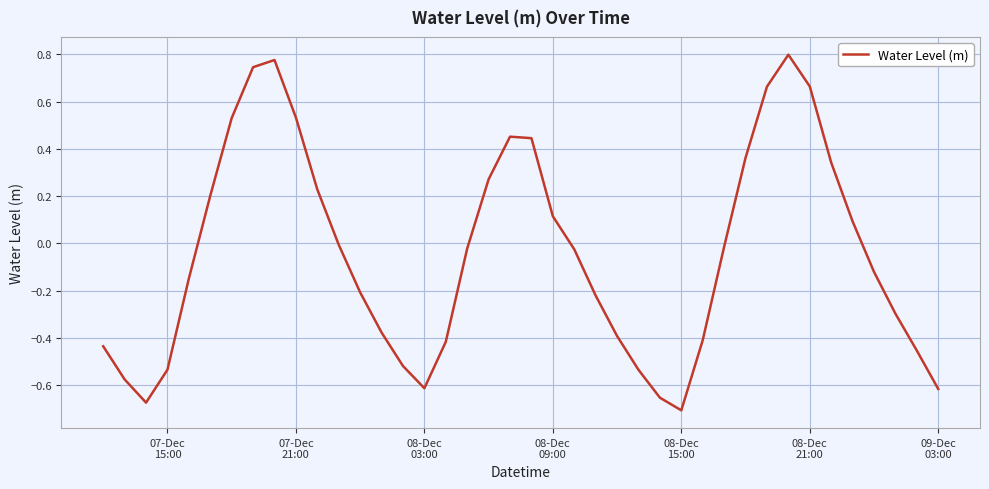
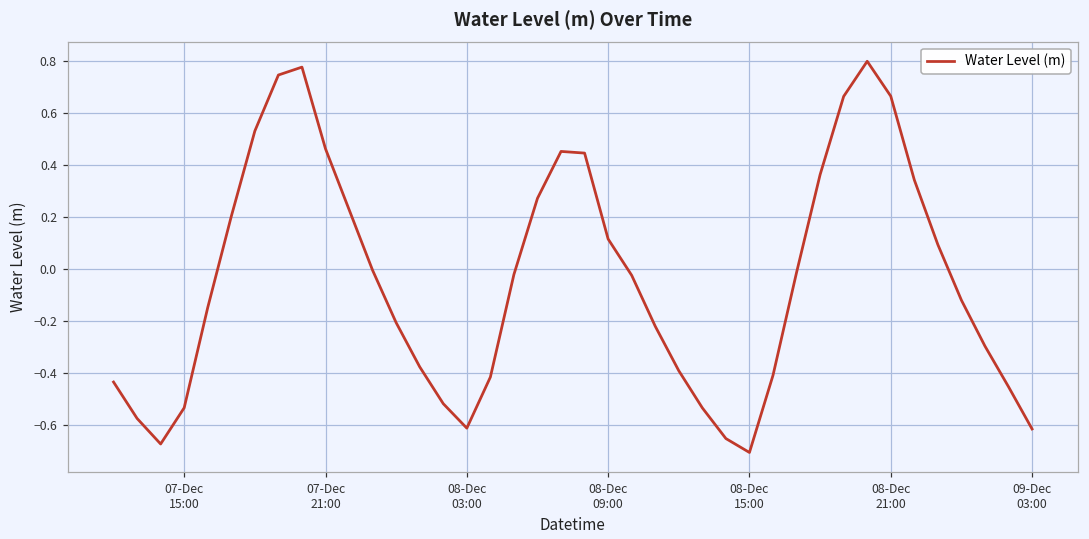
  {
    "07-Dec 15:00": -0.53,
-   "07-Dec 21:00": 0.53,
+   "07-Dec 21:00": 0.46,
    "08-Dec 03:00": -0.61,
    "08-Dec 09:00": 0.11,
    "08-Dec 15:00": -0.71,
    "08-Dec 21:00": 0.66,
    "09-Dec 03:00": -0.62
  }
